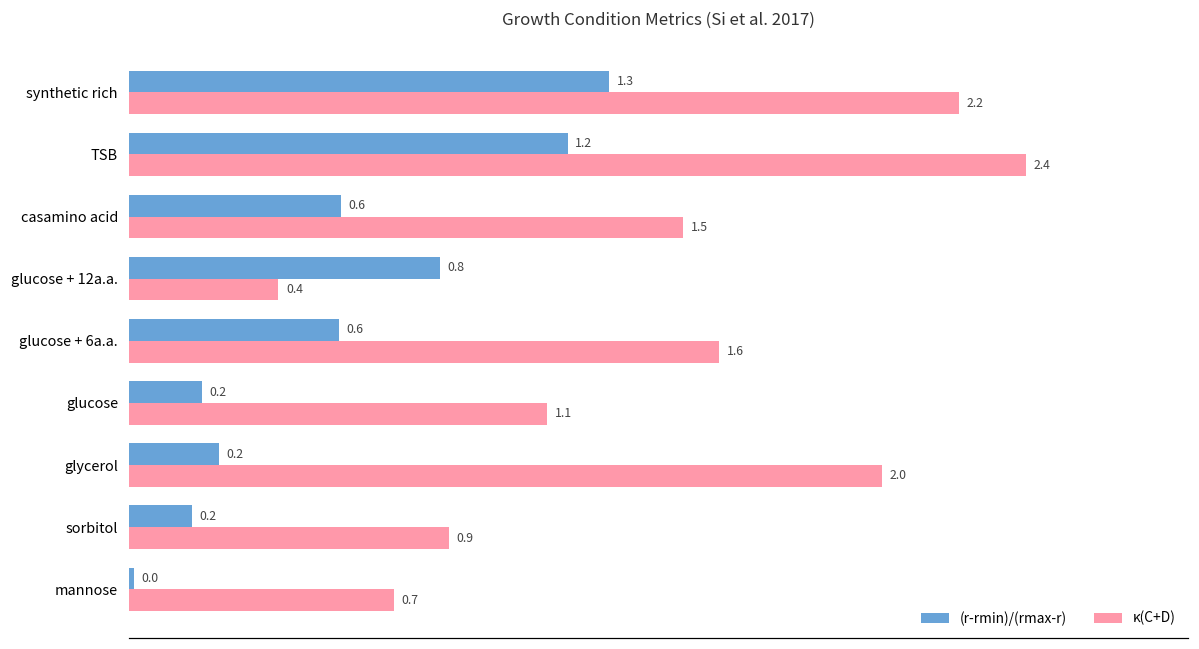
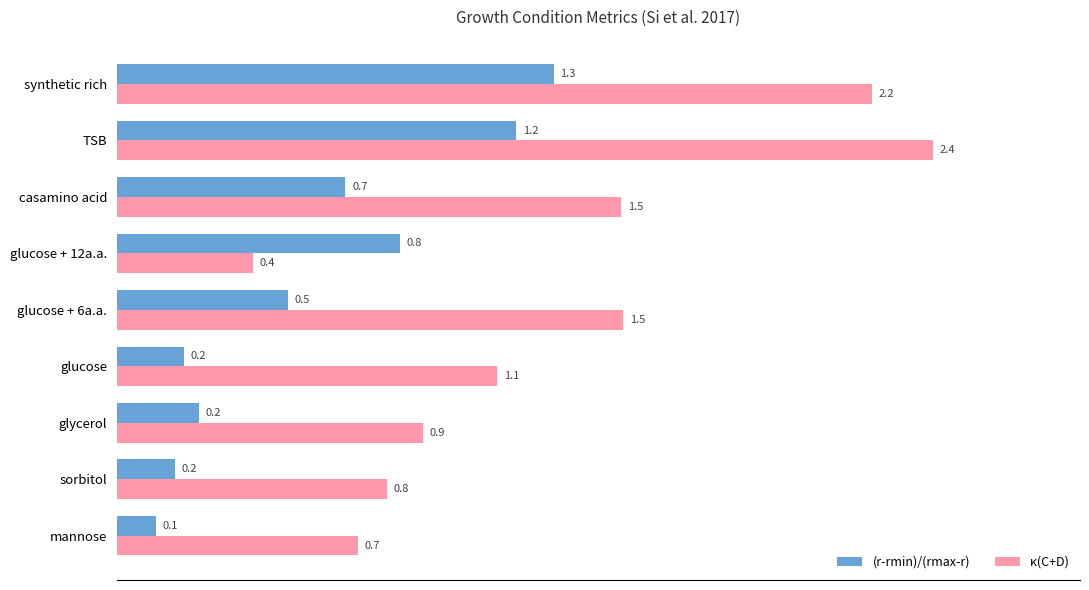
  {
    "(r-rmin)/(rmax-r)": {
      "synthetic rich": 1.3,
      "TSB": 1.2,
-     "casamino acid": 0.6,
+     "casamino acid": 0.7,
      "glucose + 12a.a.": 0.8,
-     "glucose + 6a.a.": 0.6,
+     "glucose + 6a.a.": 0.5,
      "glucose": 0.2,
      "glycerol": 0.2,
      "sorbitol": 0.2,
-     "mannose": 0.0
+     "mannose": 0.1
    },
    "κ(C+D)": {
      "synthetic rich": 2.2,
      "TSB": 2.4,
      "casamino acid": 1.5,
      "glucose + 12a.a.": 0.4,
-     "glucose + 6a.a.": 1.6,
+     "glucose + 6a.a.": 1.5,
      "glucose": 1.1,
-     "glycerol": 2.0,
-     "sorbitol": 0.9,
+     "glycerol": 0.9,
+     "sorbitol": 0.8,
      "mannose": 0.7
    }
  }
